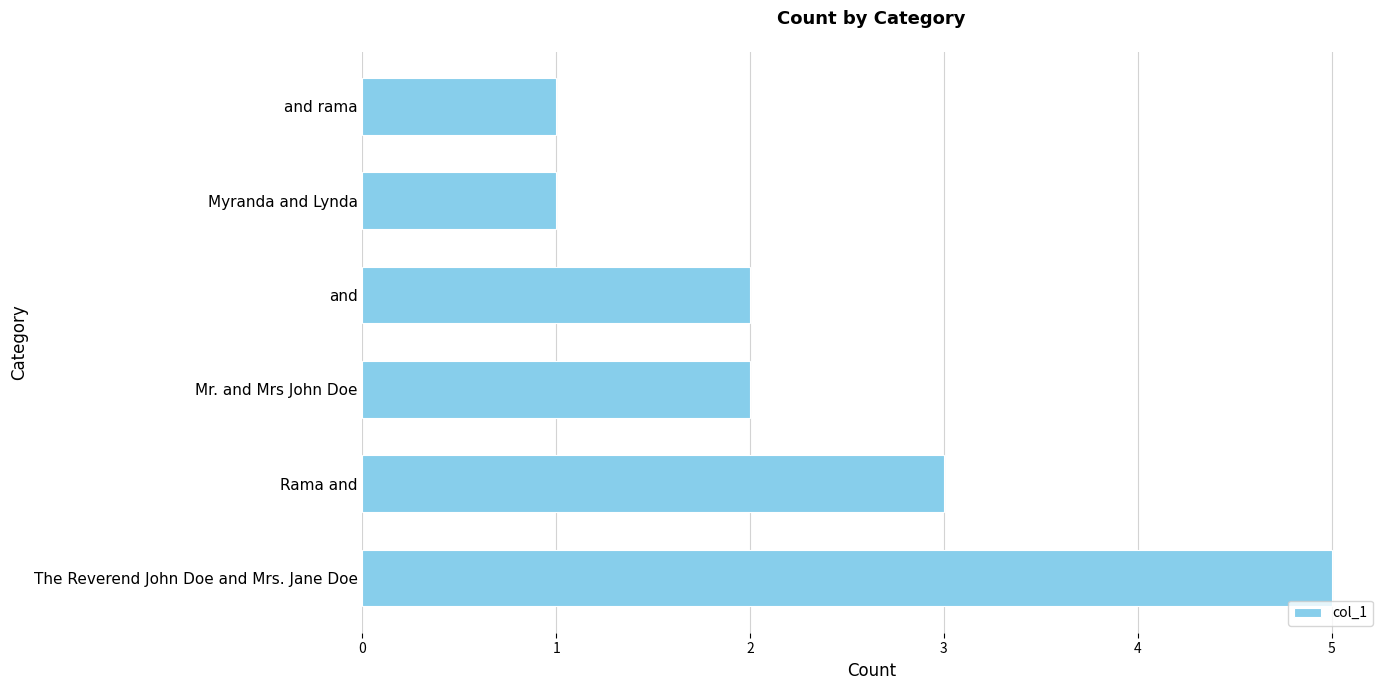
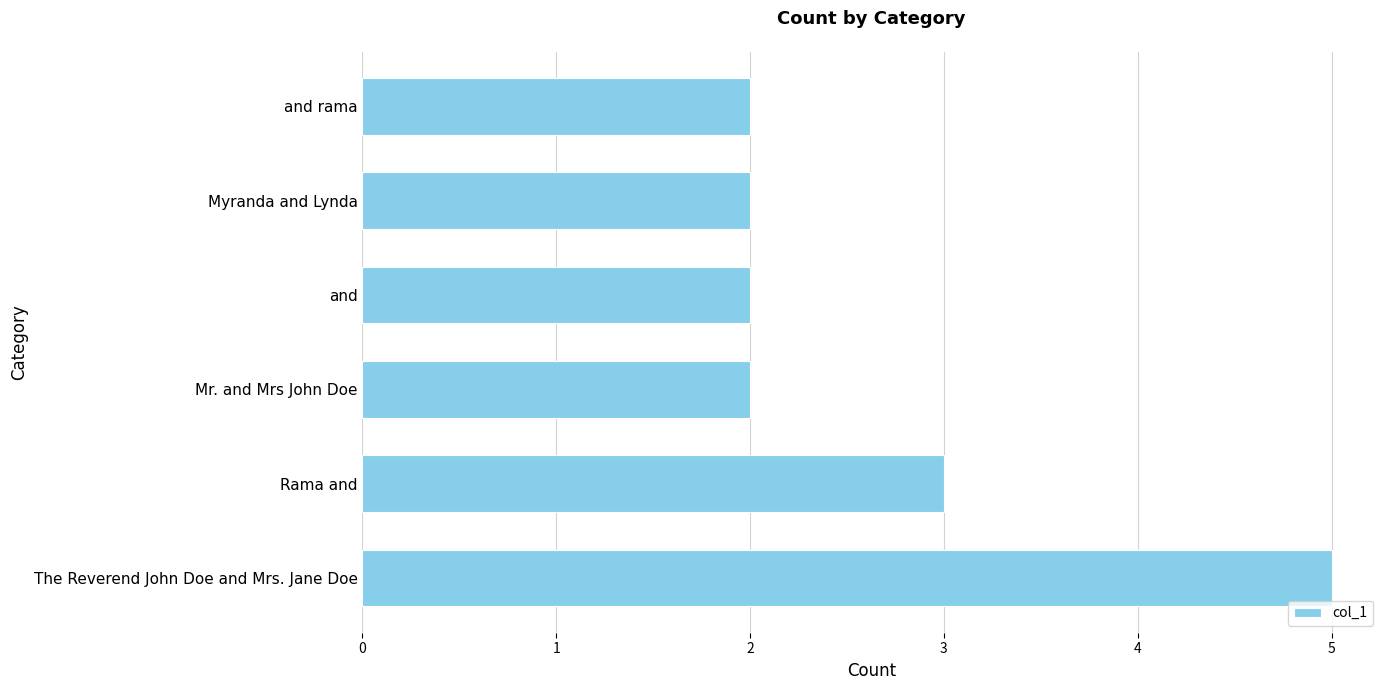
  {
-   "and rama": 1,
-   "Myranda and Lynda": 1,
+   "and rama": 2,
+   "Myranda and Lynda": 2,
    "and": 2,
    "Mr. and Mrs John Doe": 2,
    "Rama and": 3,
    "The Reverend John Doe and Mrs. Jane Doe": 5
  }
